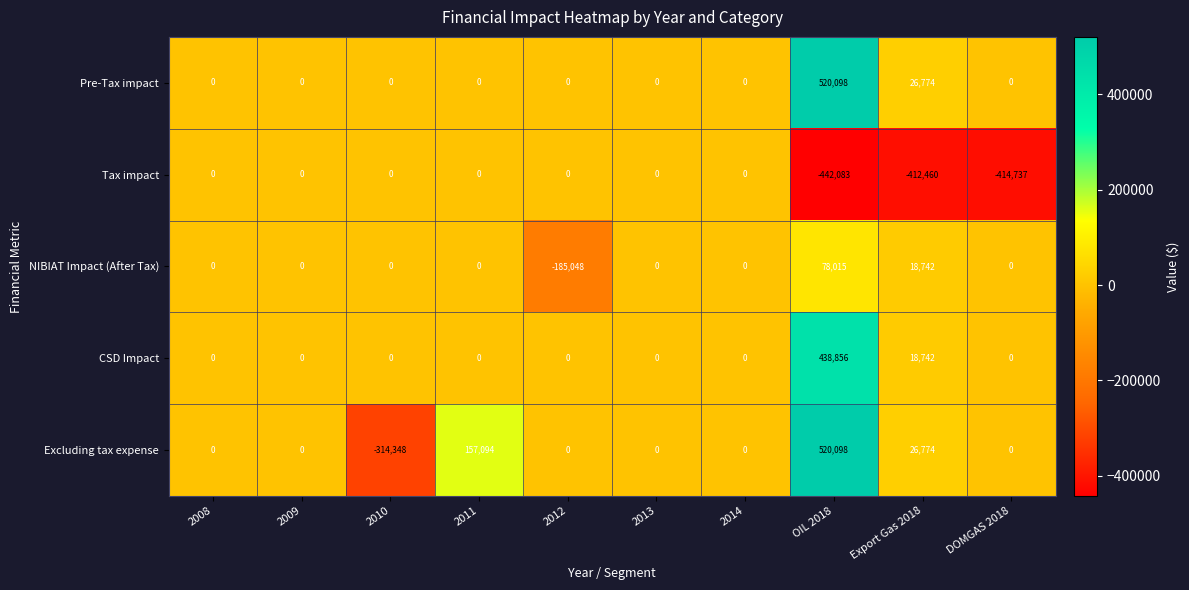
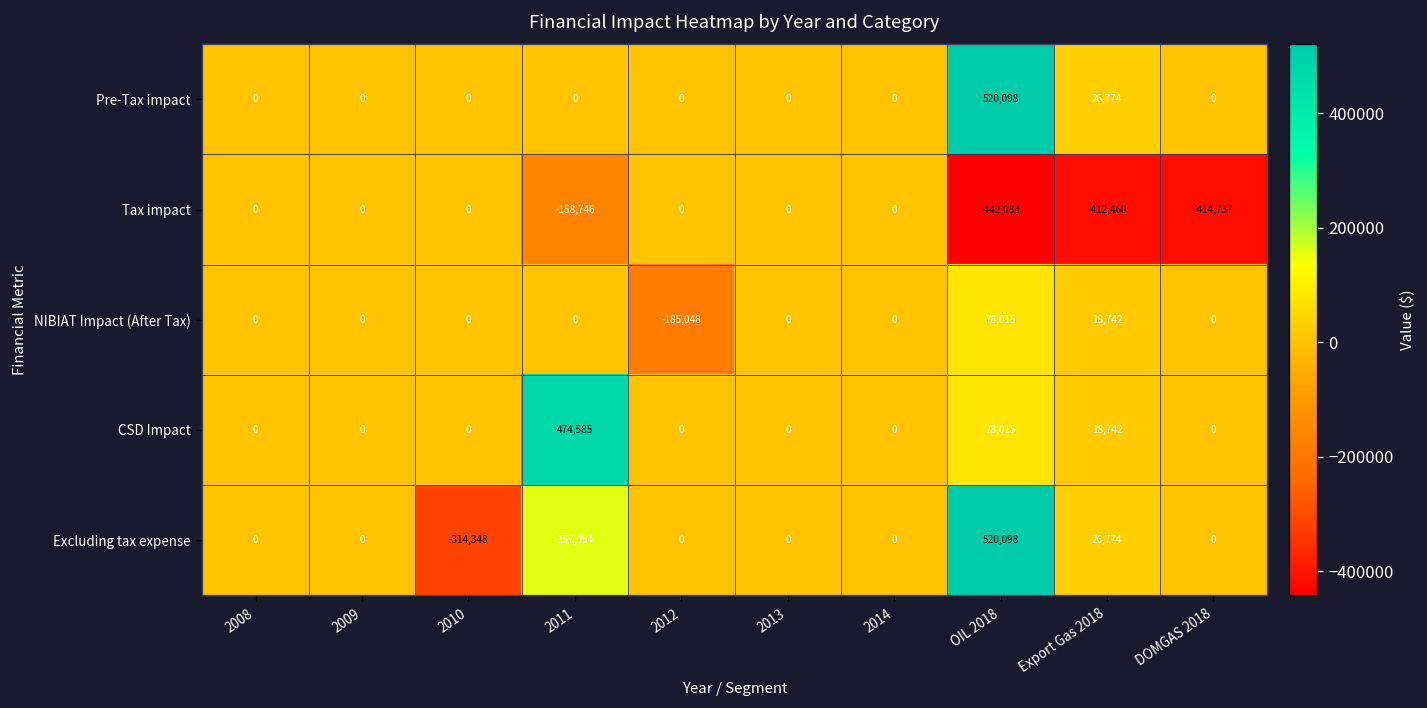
  {
    "Pre-Tax impact": {
      "2008": "0",
      "2009": "0",
      "2010": "0",
      "2011": "0",
      "2012": "0",
      "2013": "0",
      "2014": "0",
      "OIL 2018": "520,098",
      "Export Gas 2018": "26,774",
      "DOMGAS 2018": "0"
    },
    "Tax impact": {
      "2008": "0",
      "2009": "0",
      "2010": "0",
-     "2011": "0",
+     "2011": "-158,746",
      "2012": "0",
      "2013": "0",
      "2014": "0",
      "OIL 2018": "-442,083",
      "Export Gas 2018": "-412,460",
      "DOMGAS 2018": "-414,737"
    },
    "NIBIAT Impact (After Tax)": {
      "2008": "0",
      "2009": "0",
      "2010": "0",
      "2011": "0",
      "2012": "-185,048",
      "2013": "0",
      "2014": "0",
      "OIL 2018": "78,015",
      "Export Gas 2018": "18,742",
      "DOMGAS 2018": "0"
    },
    "CSD Impact": {
      "2008": "0",
      "2009": "0",
      "2010": "0",
-     "2011": "0",
+     "2011": "474,585",
      "2012": "0",
      "2013": "0",
      "2014": "0",
-     "OIL 2018": "438,856",
+     "OIL 2018": "78,015",
      "Export Gas 2018": "18,742",
      "DOMGAS 2018": "0"
    },
    "Excluding tax expense": {
      "2008": "0",
      "2009": "0",
      "2010": "-314,348",
      "2011": "157,094",
      "2012": "0",
      "2013": "0",
      "2014": "0",
      "OIL 2018": "520,098",
      "Export Gas 2018": "26,774",
      "DOMGAS 2018": "0"
    }
  }
